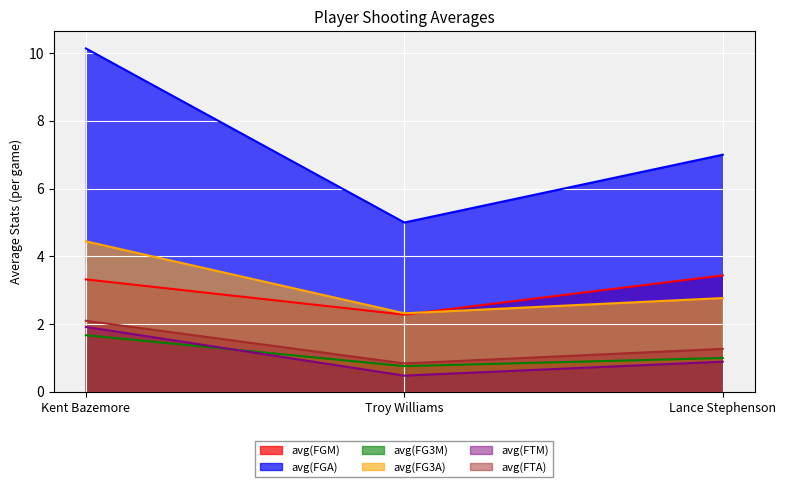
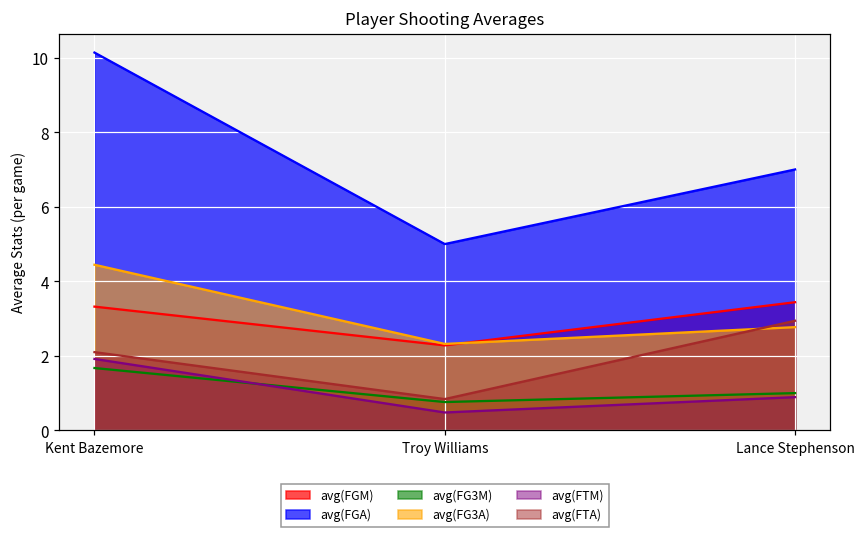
  {
    "avg(FGM)": {
      "Kent Bazemore": 3.3,
      "Lance Stephenson": 3.4
    },
    "avg(FGA)": {
      "Kent Bazemore": 10.1,
      "Troy Williams": 5.0,
      "Lance Stephenson": 7.0
    },
    "avg(FG3M)": {
      "Kent Bazemore": 1.7,
      "Troy Williams": 0.8,
      "Lance Stephenson": 1.0
    },
    "avg(FG3A)": {
      "Kent Bazemore": 4.4,
      "Lance Stephenson": 2.8
    },
    "avg(FTM)": {
      "Kent Bazemore": 1.9,
      "Troy Williams": 0.5,
      "Lance Stephenson": 0.9
    },
    "avg(FTA)": {
      "Kent Bazemore": 2.1,
      "Troy Williams": 0.8,
-     "Lance Stephenson": 1.3
+     "Lance Stephenson": 2.9
    }
  }
